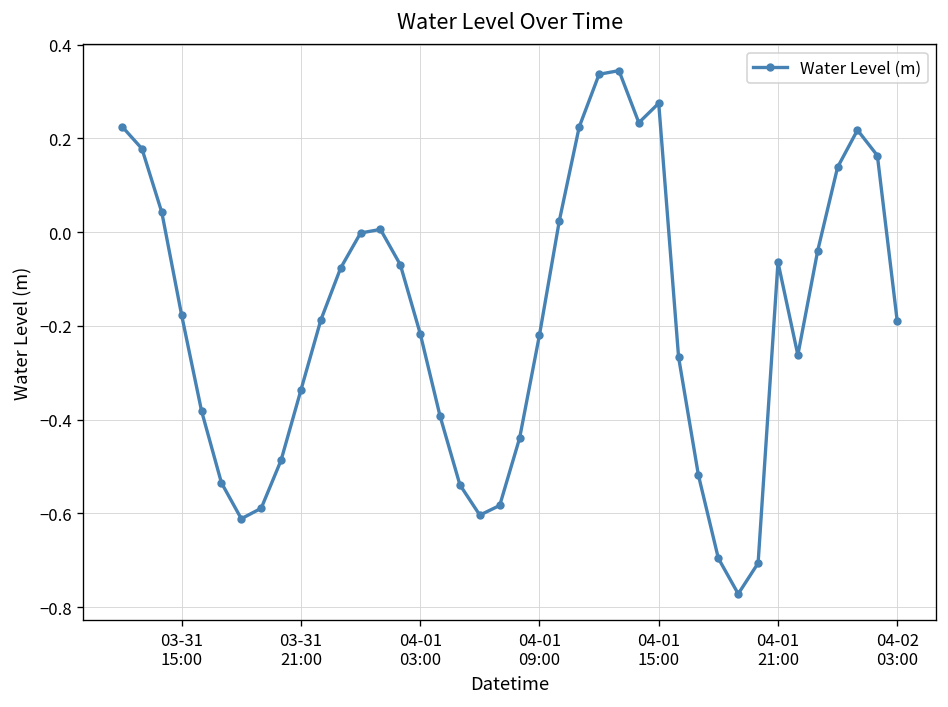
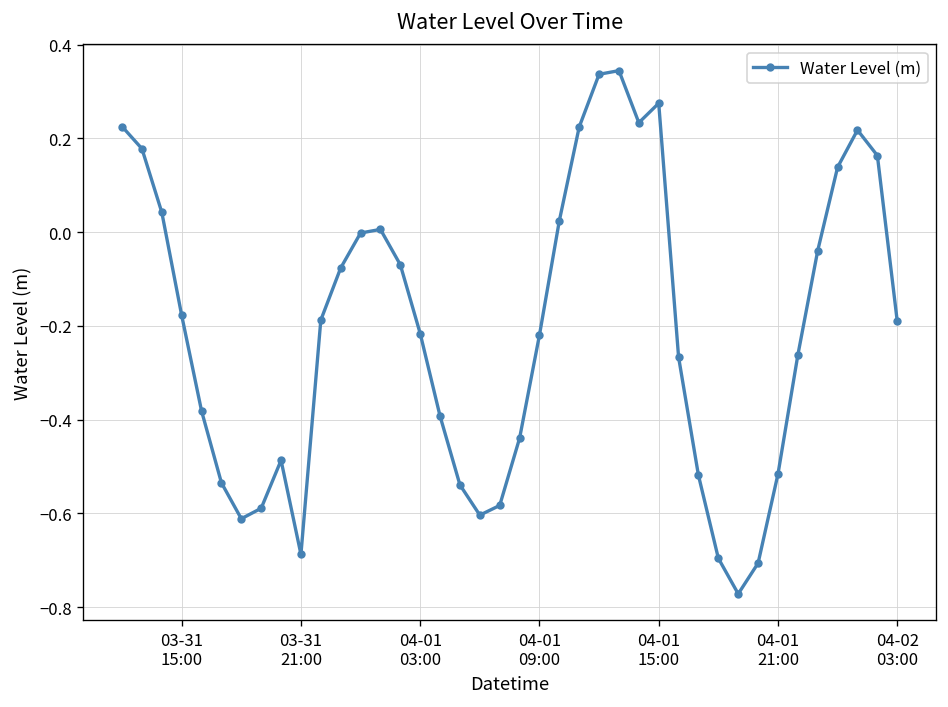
  {
    "03-31 15:00": -0.18,
-   "03-31 21:00": -0.34,
+   "03-31 21:00": -0.69,
    "04-01 03:00": -0.22,
    "04-01 09:00": -0.22,
    "04-01 15:00": 0.28,
-   "04-01 21:00": -0.06,
+   "04-01 21:00": -0.52,
    "04-02 03:00": -0.19
  }
